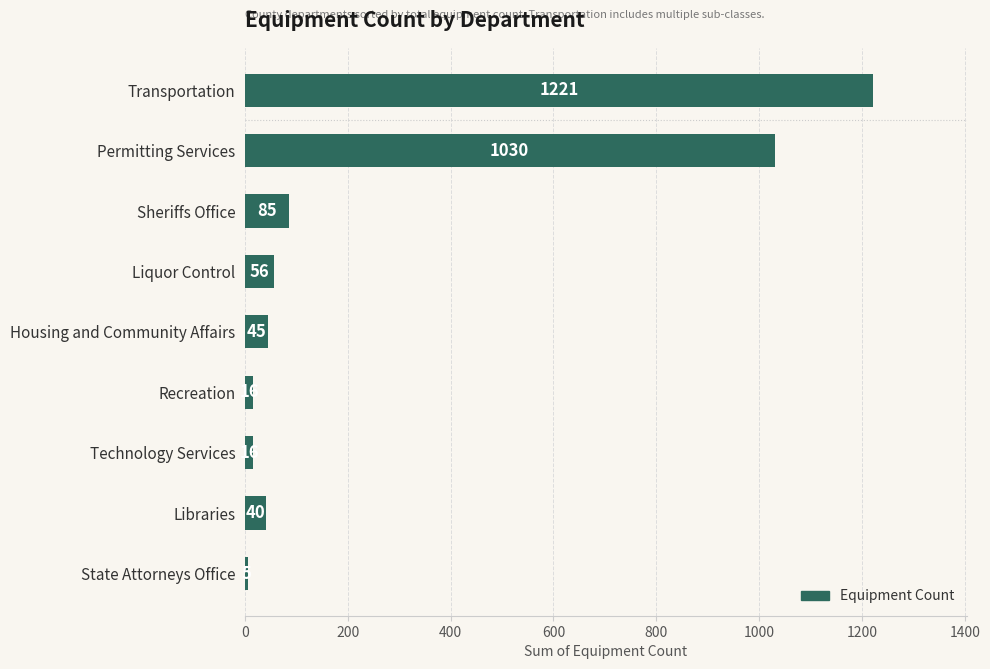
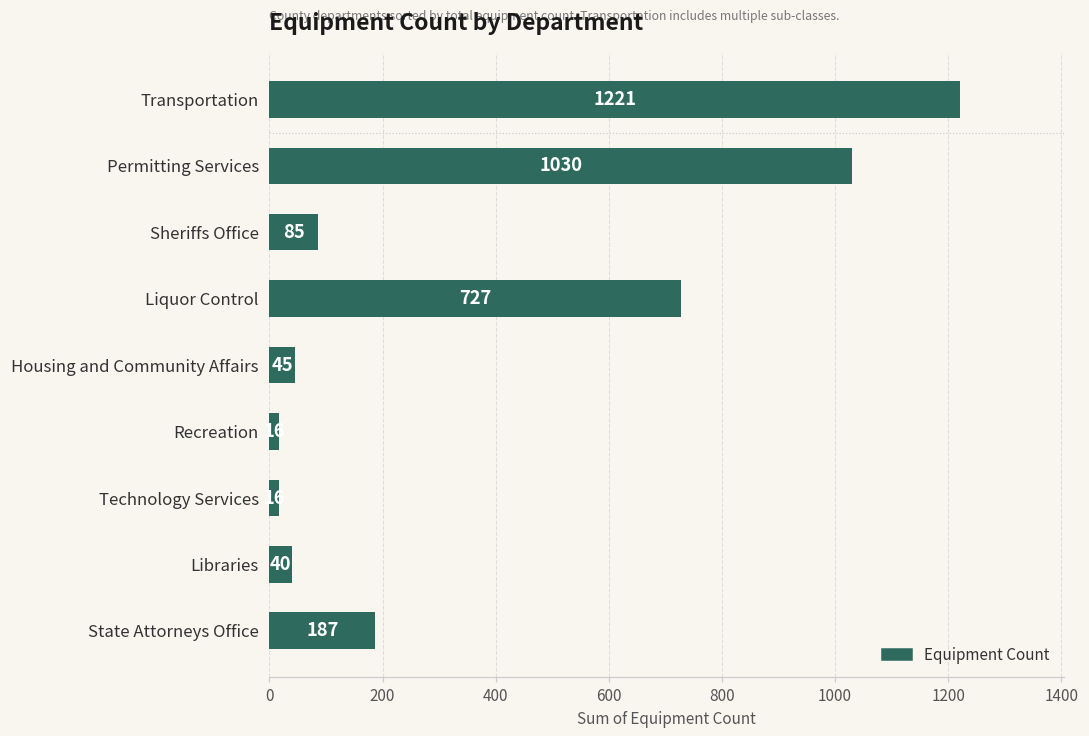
  {
    "Transportation": 1221,
    "Permitting Services": 1030,
    "Sheriffs Office": 85,
-   "Liquor Control": 56,
+   "Liquor Control": 727,
    "Housing and Community Affairs": 45,
    "Libraries": 40,
-   "State Attorneys Office": 10
+   "State Attorneys Office": 190
  }
